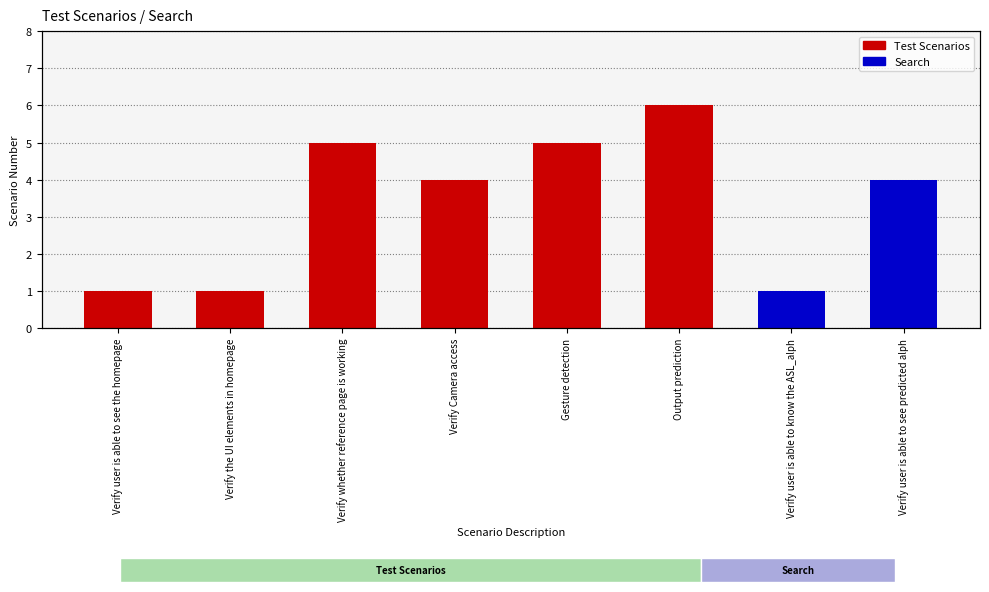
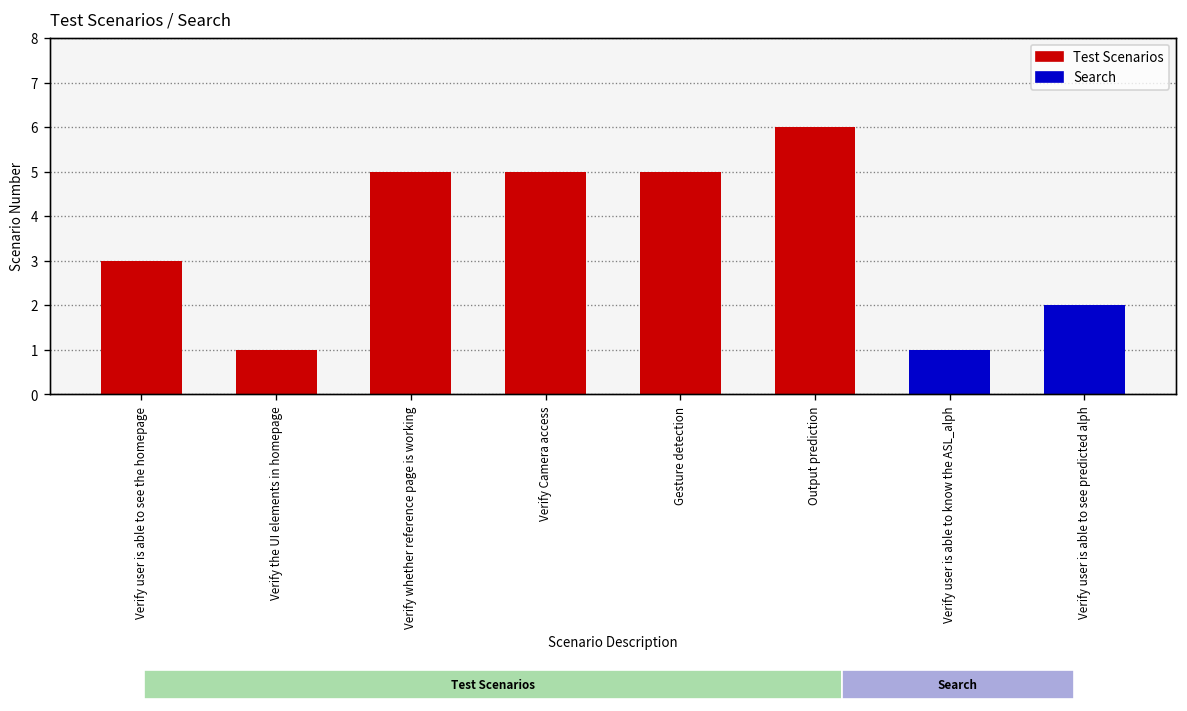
  {
    "Test Scenarios": {
-     "Verify user is able to see the homepage": 1,
+     "Verify user is able to see the homepage": 3,
      "Verify the UI elements in homepage": 1,
      "Verify whether reference page is working": 5,
-     "Verify Camera access": 4,
+     "Verify Camera access": 5,
      "Gesture detection": 5,
      "Output prediction": 6
    },
    "Search": {
      "Verify user is able to know the ASL_alph": 1,
-     "Verify user is able to see predicted alph": 4
+     "Verify user is able to see predicted alph": 2
    }
  }
